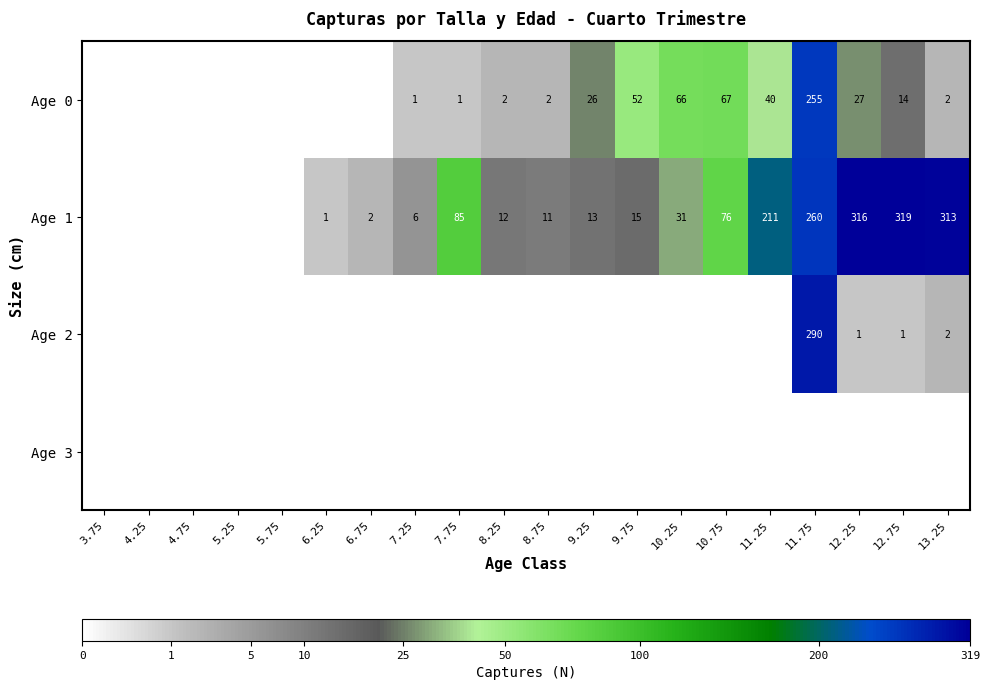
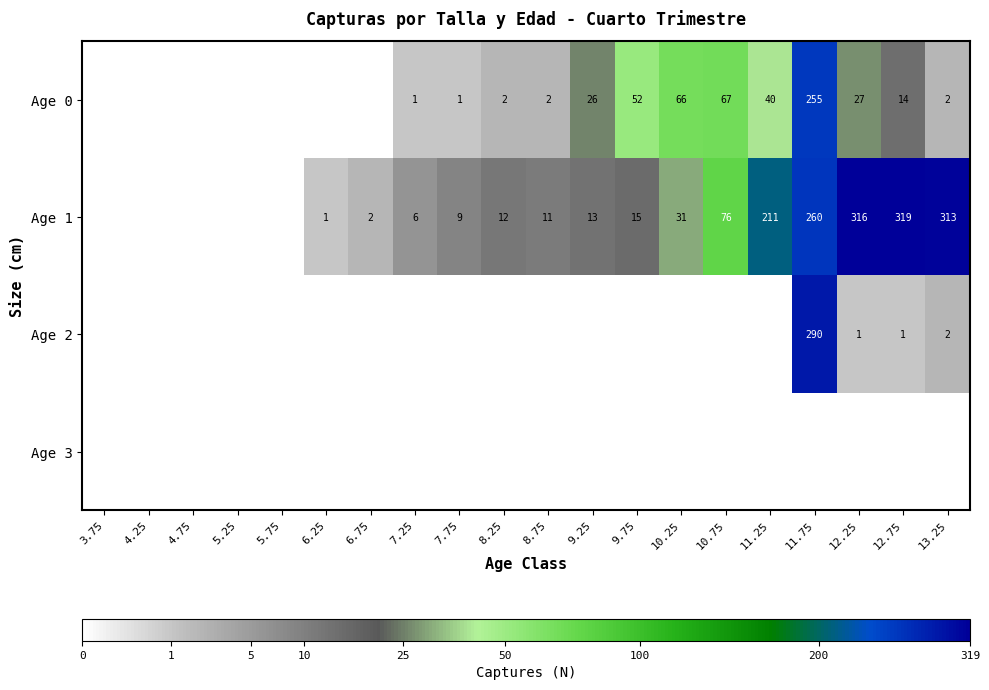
  {
    "Age 0": {
      "7.25": 1,
      "7.75": 1,
      "8.25": 2,
      "8.75": 2,
      "9.25": 26,
      "9.75": 52,
      "10.25": 66,
      "10.75": 67,
      "11.25": 40,
      "11.75": 255,
      "12.25": 27,
      "12.75": 14,
      "13.25": 2
    },
    "Age 1": {
      "6.25": 1,
      "6.75": 2,
      "7.25": 6,
-     "7.75": 85,
+     "7.75": 9,
      "8.25": 12,
      "8.75": 11,
      "9.25": 13,
      "9.75": 15,
      "10.25": 31,
      "10.75": 76,
      "11.25": 211,
      "11.75": 260,
      "12.25": 316,
      "12.75": 319,
      "13.25": 313
    },
    "Age 2": {
      "11.75": 290,
      "12.25": 1,
      "12.75": 1,
      "13.25": 2
    }
  }
